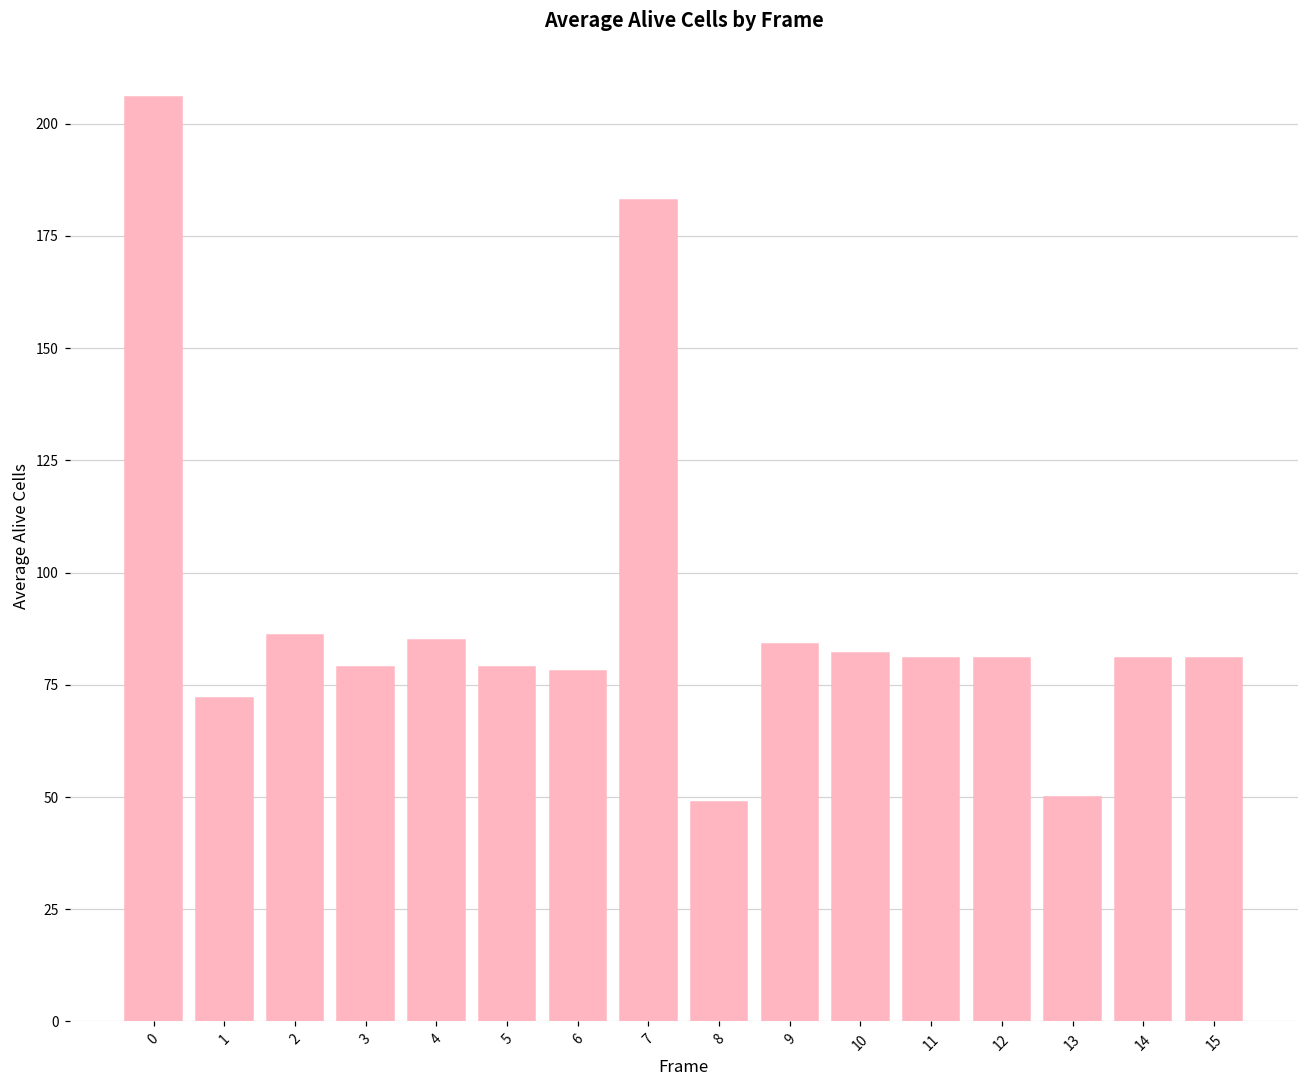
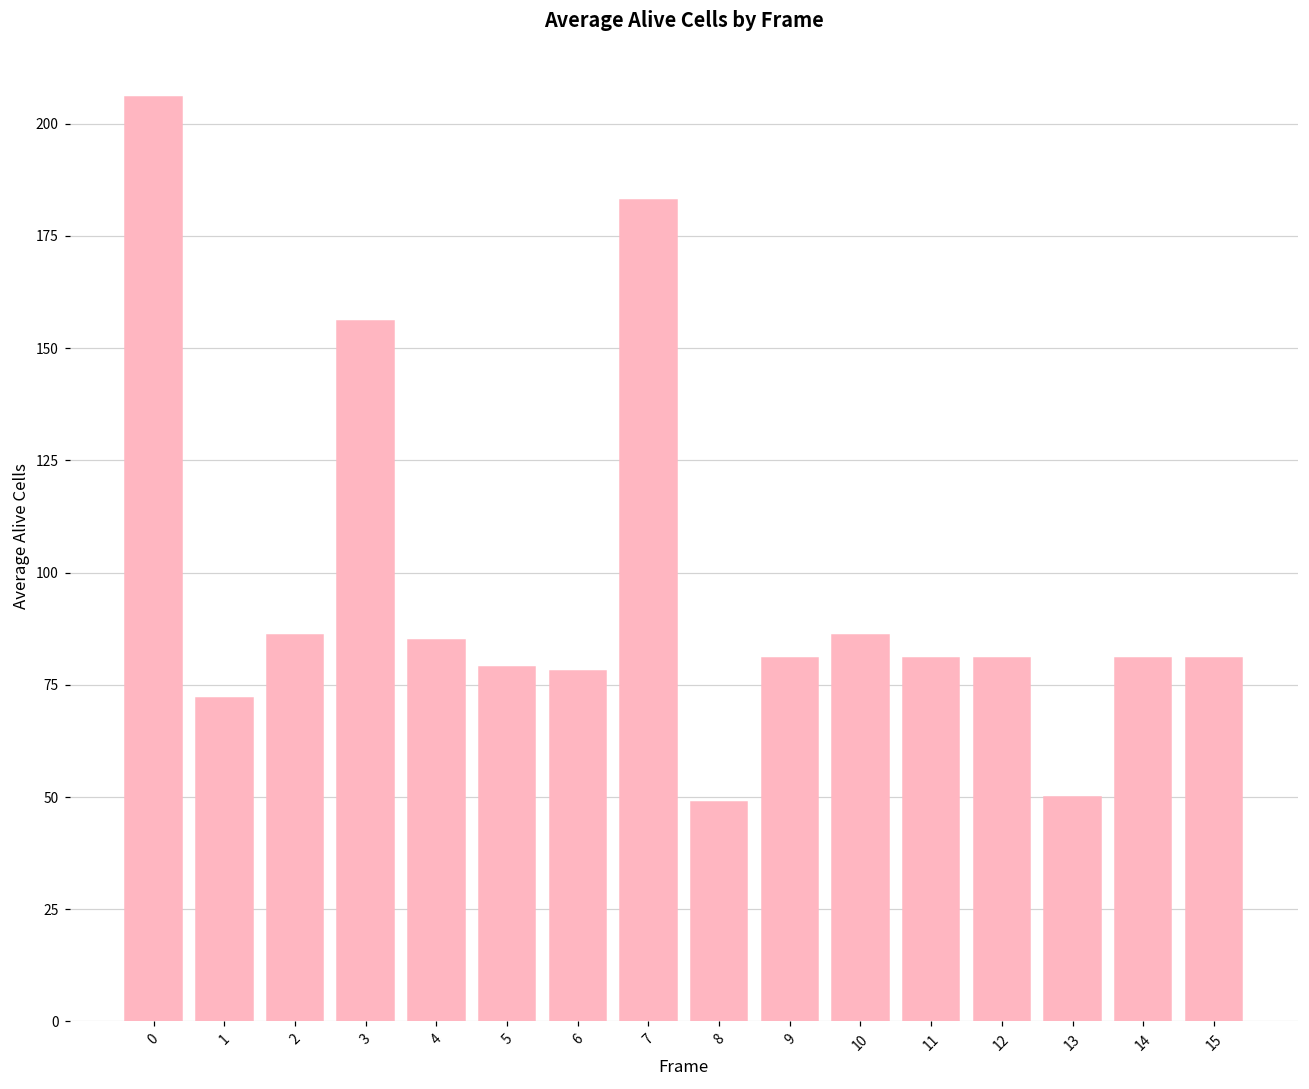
  {
    "0": 206,
    "1": 72,
    "2": 86,
-   "3": 79,
+   "3": 156,
    "4": 85,
    "5": 79,
    "6": 78,
    "7": 183,
    "8": 49,
-   "9": 84,
-   "10": 82,
+   "9": 81,
+   "10": 86,
    "11": 81,
    "12": 81,
    "13": 50,
    "14": 81,
    "15": 81
  }
